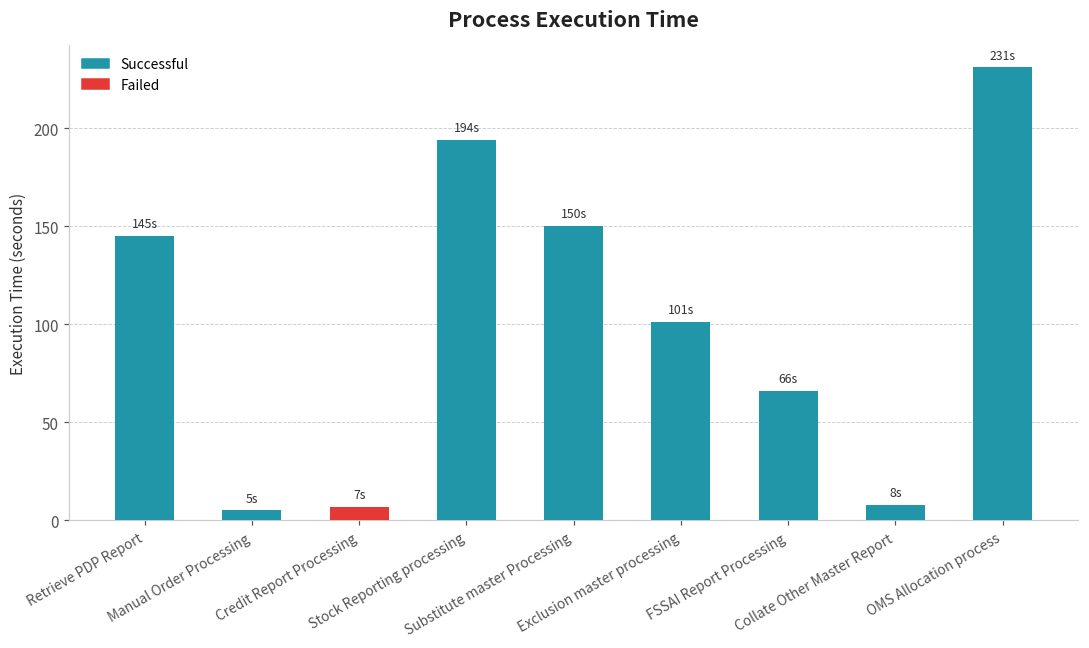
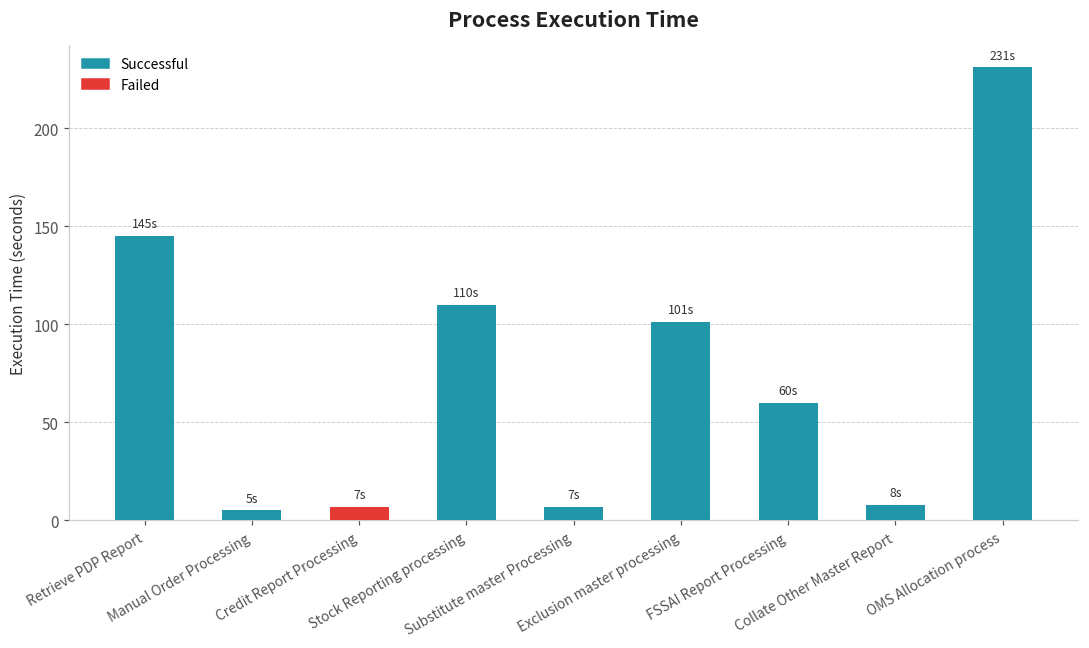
  {
    "Retrieve PDP Report": "145s",
    "Manual Order Processing": "5s",
    "Credit Report Processing": "7s",
-   "Stock Reporting processing": "194s",
-   "Substitute master Processing": "150s",
+   "Stock Reporting processing": "110s",
+   "Substitute master Processing": "7s",
    "Exclusion master processing": "101s",
-   "FSSAI Report Processing": "66s",
+   "FSSAI Report Processing": "60s",
    "Collate Other Master Report": "8s",
    "OMS Allocation process": "231s"
  }
